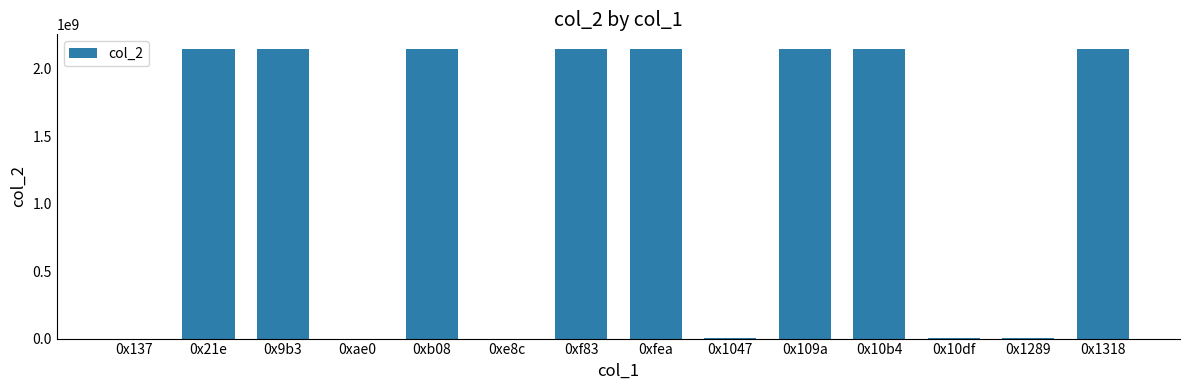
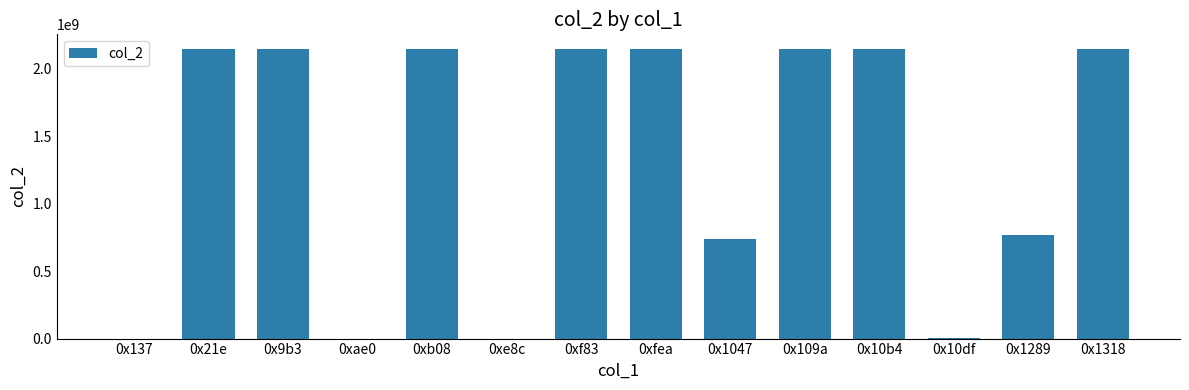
  {
    "0x21e": 2150000000,
    "0x9b3": 2150000000,
    "0xb08": 2150000000,
    "0xf83": 2150000000,
    "0xfea": 2150000000,
-   "0x1047": 0,
+   "0x1047": 740000000,
    "0x109a": 2150000000,
    "0x10b4": 2150000000,
-   "0x1289": 0,
+   "0x1289": 770000000,
    "0x1318": 2150000000
  }
